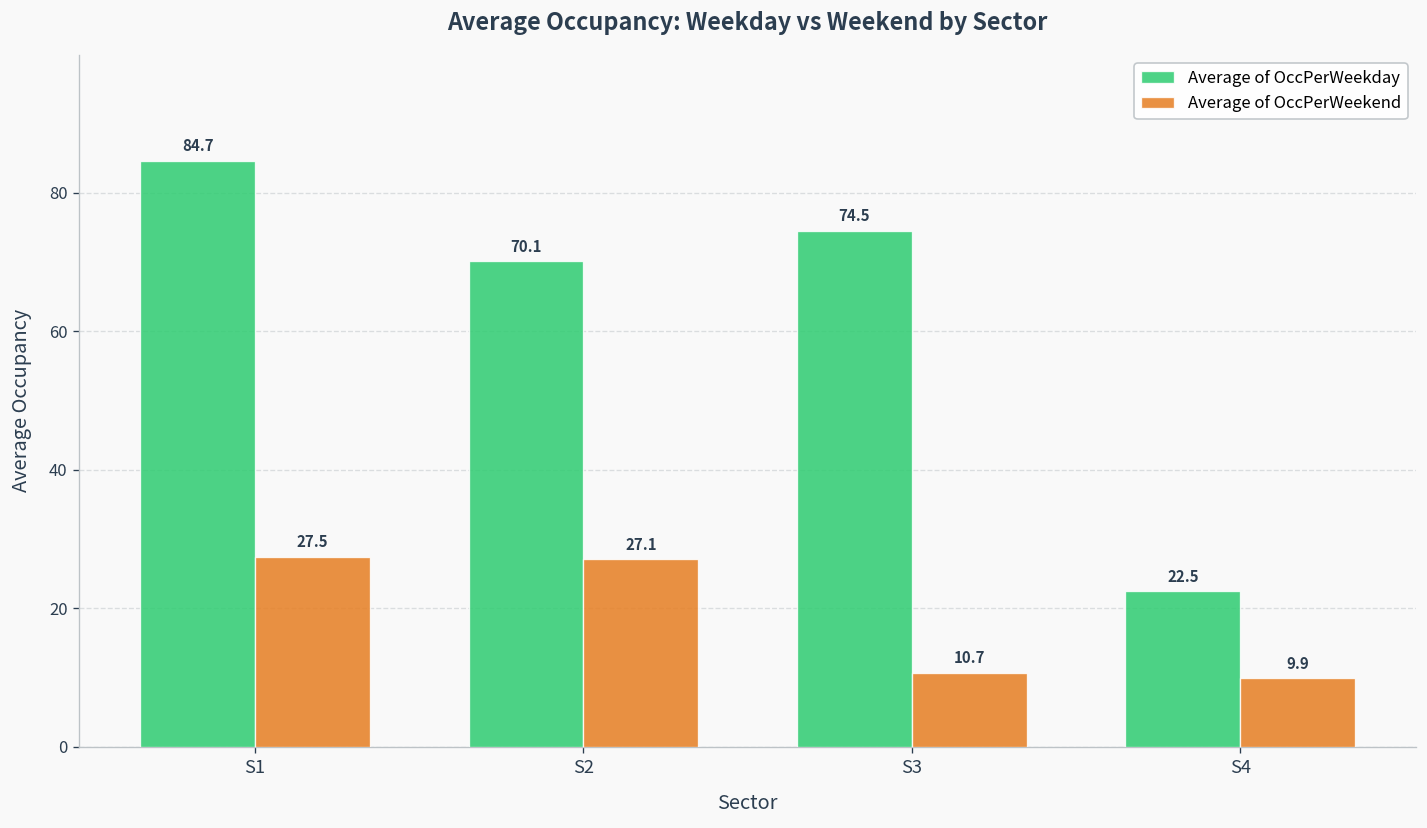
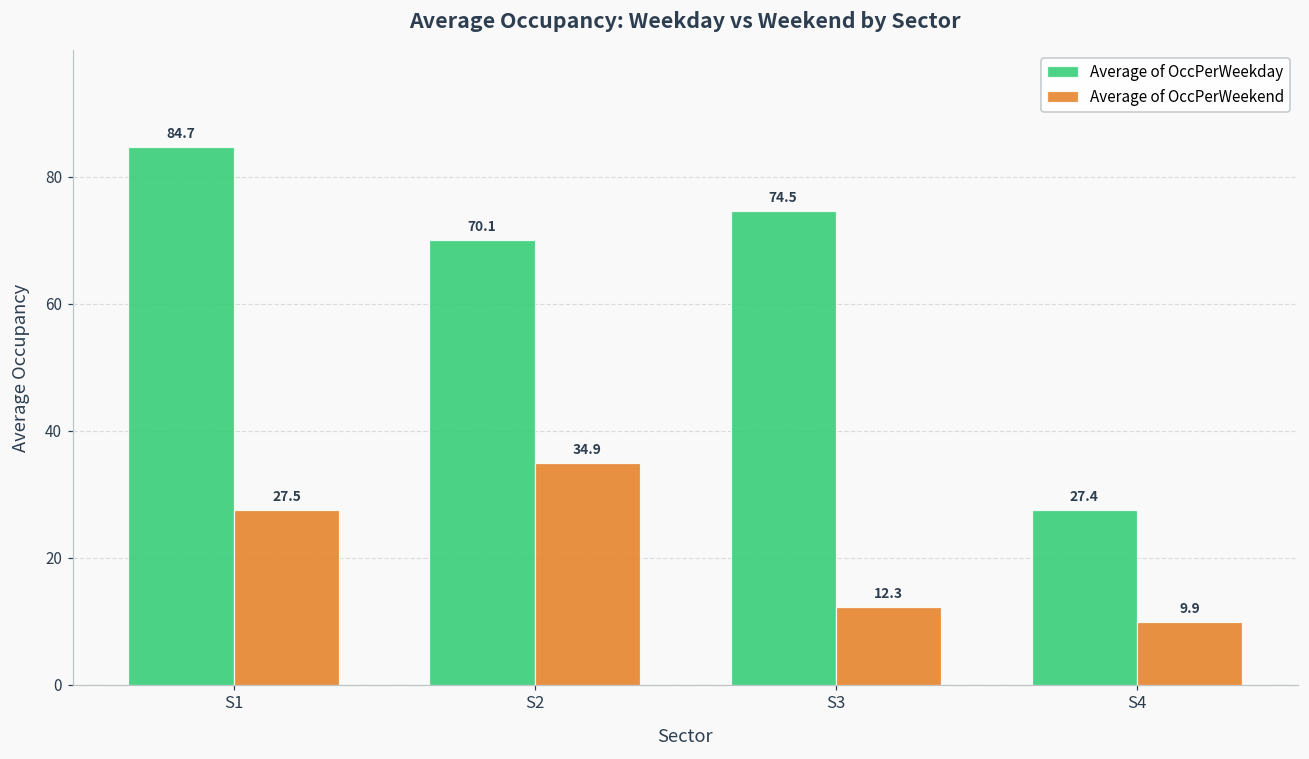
  {
    "Average of OccPerWeekday": {
      "S1": 84.7,
      "S2": 70.1,
      "S3": 74.5,
-     "S4": 22.5
+     "S4": 27.4
    },
    "Average of OccPerWeekend": {
      "S1": 27.5,
-     "S2": 27.1,
-     "S3": 10.7,
+     "S2": 34.9,
+     "S3": 12.3,
      "S4": 9.9
    }
  }
